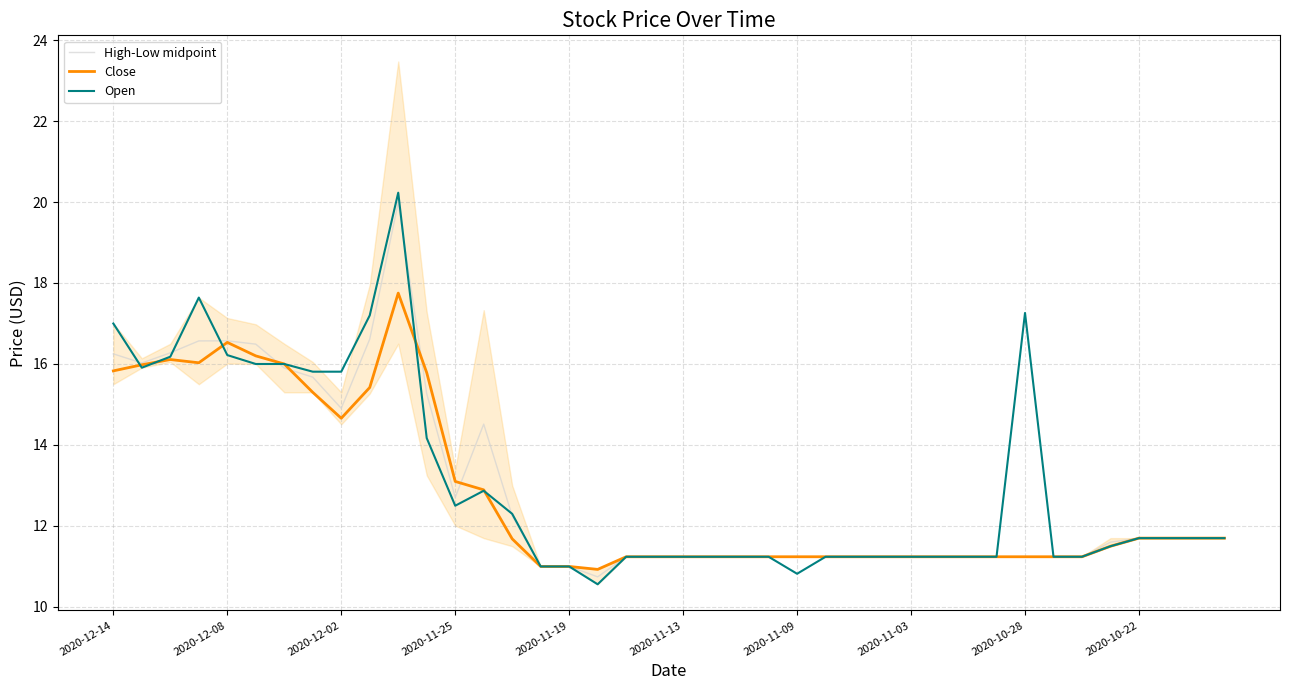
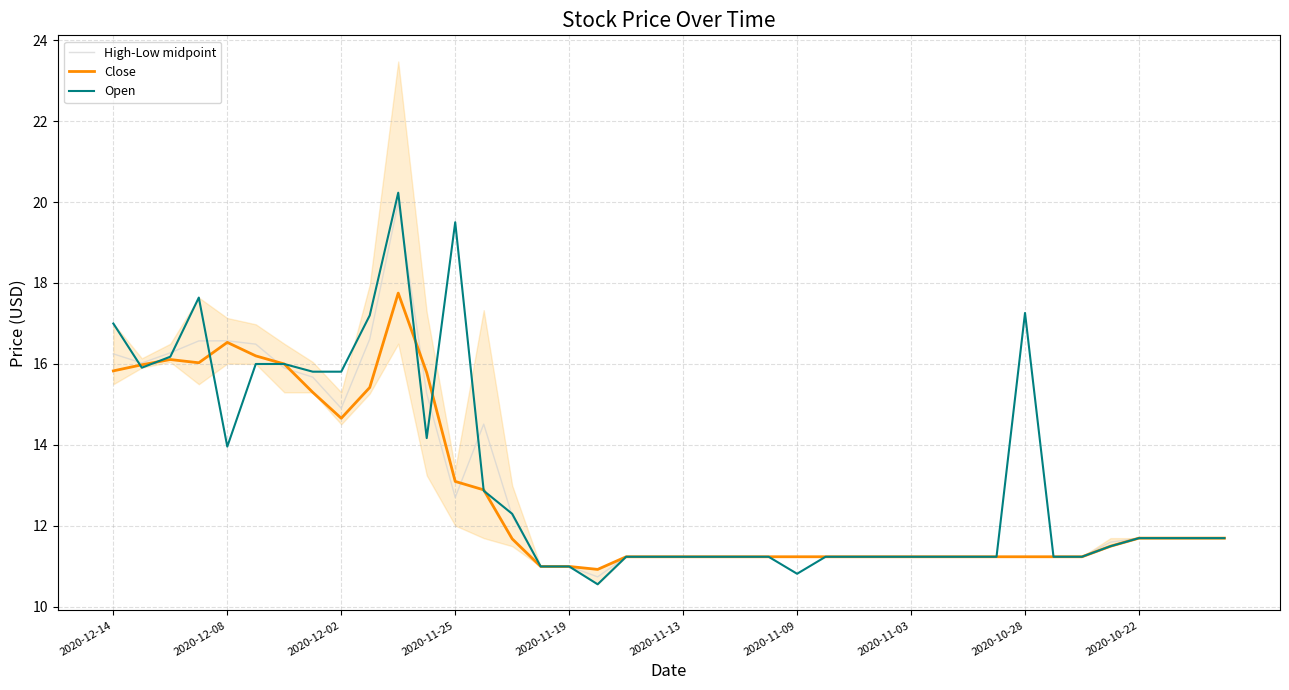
  {
    "Open": {
-     "2020-12-08": 16.2,
+     "2020-12-08": 14.0,
      "2020-12-02": 15.8,
-     "2020-11-25": 12.5,
+     "2020-11-25": 19.5,
      "2020-11-09": 10.8,
      "2020-10-28": 17.3
    }
  }
